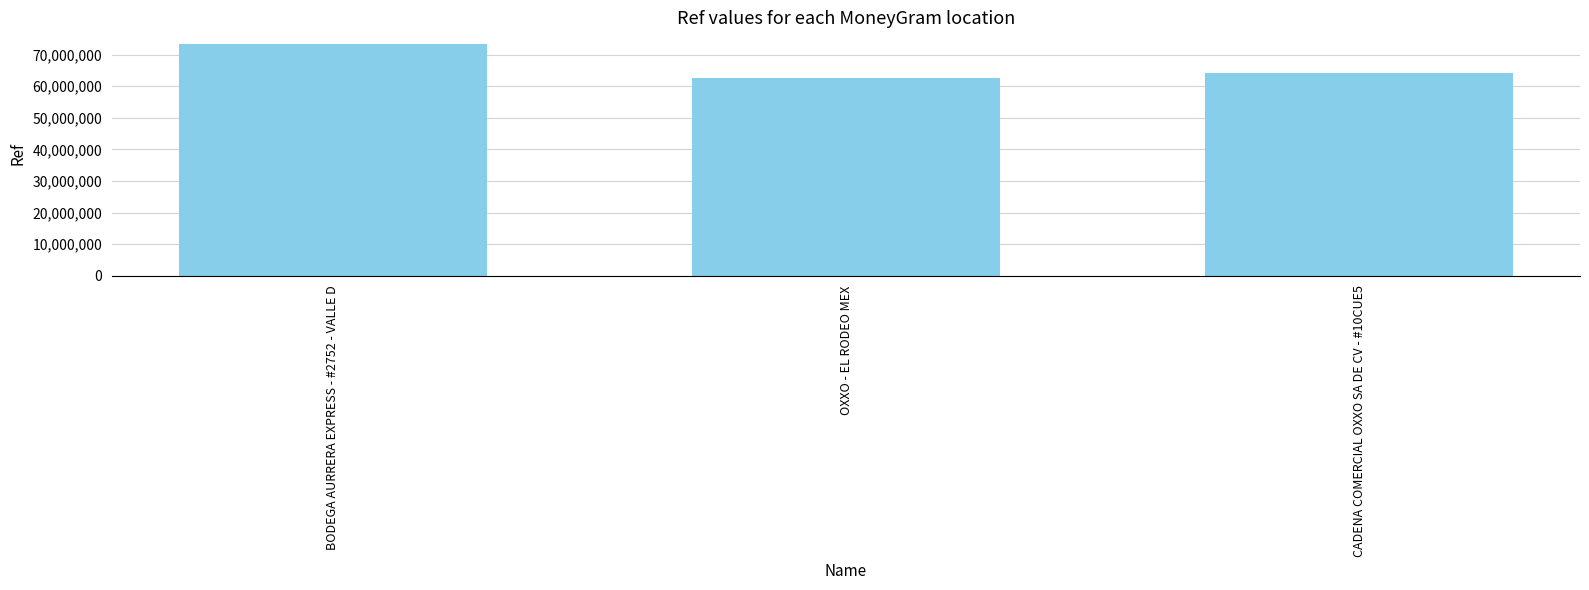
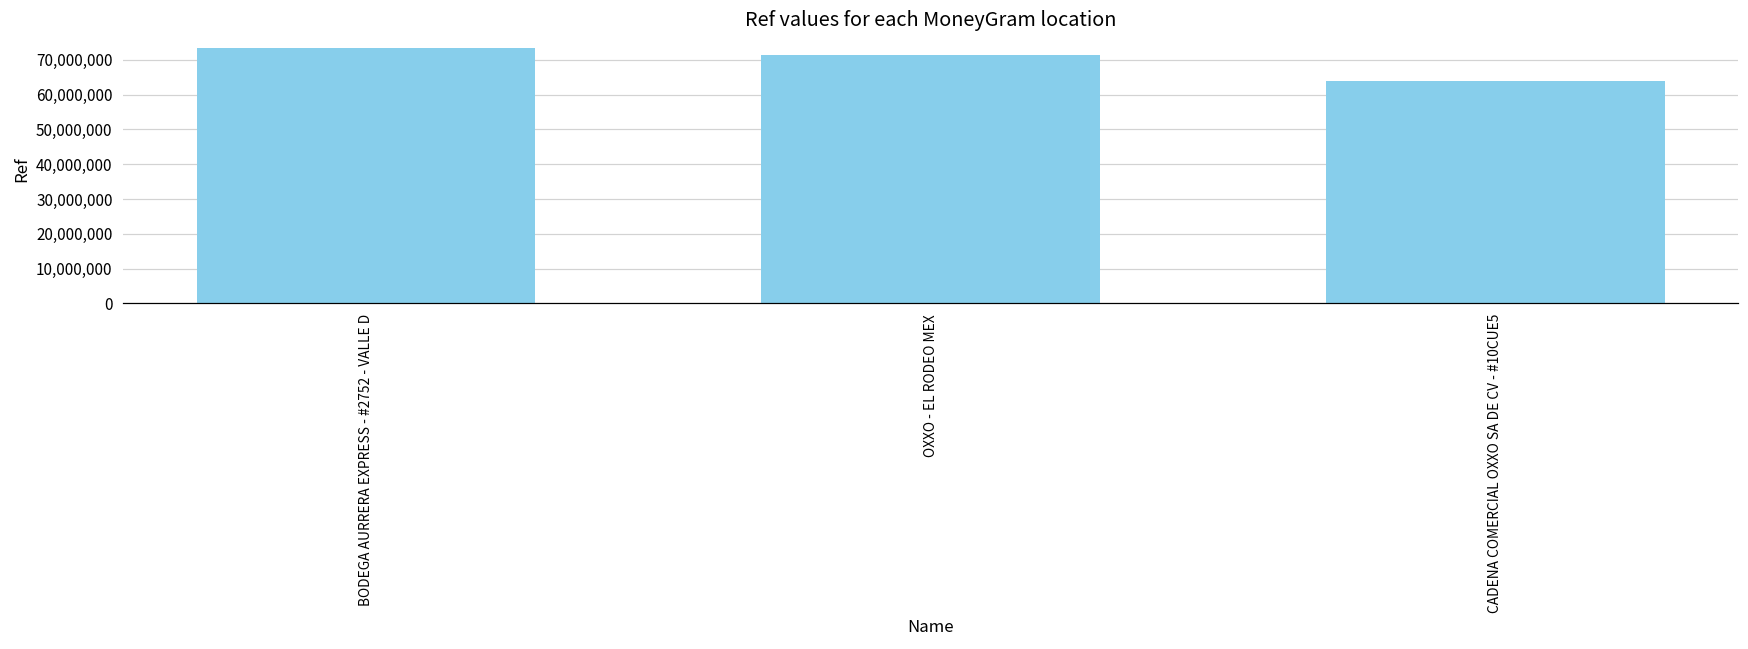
  {
    "BODEGA AURRERA EXPRESS - #2752 - VALLE D": "73,000,000",
-   "OXXO - EL RODEO MEX": "63,000,000",
+   "OXXO - EL RODEO MEX": "71,000,000",
    "CADENA COMERCIAL OXXO SA DE CV - #10CUE5": "64,000,000"
  }
